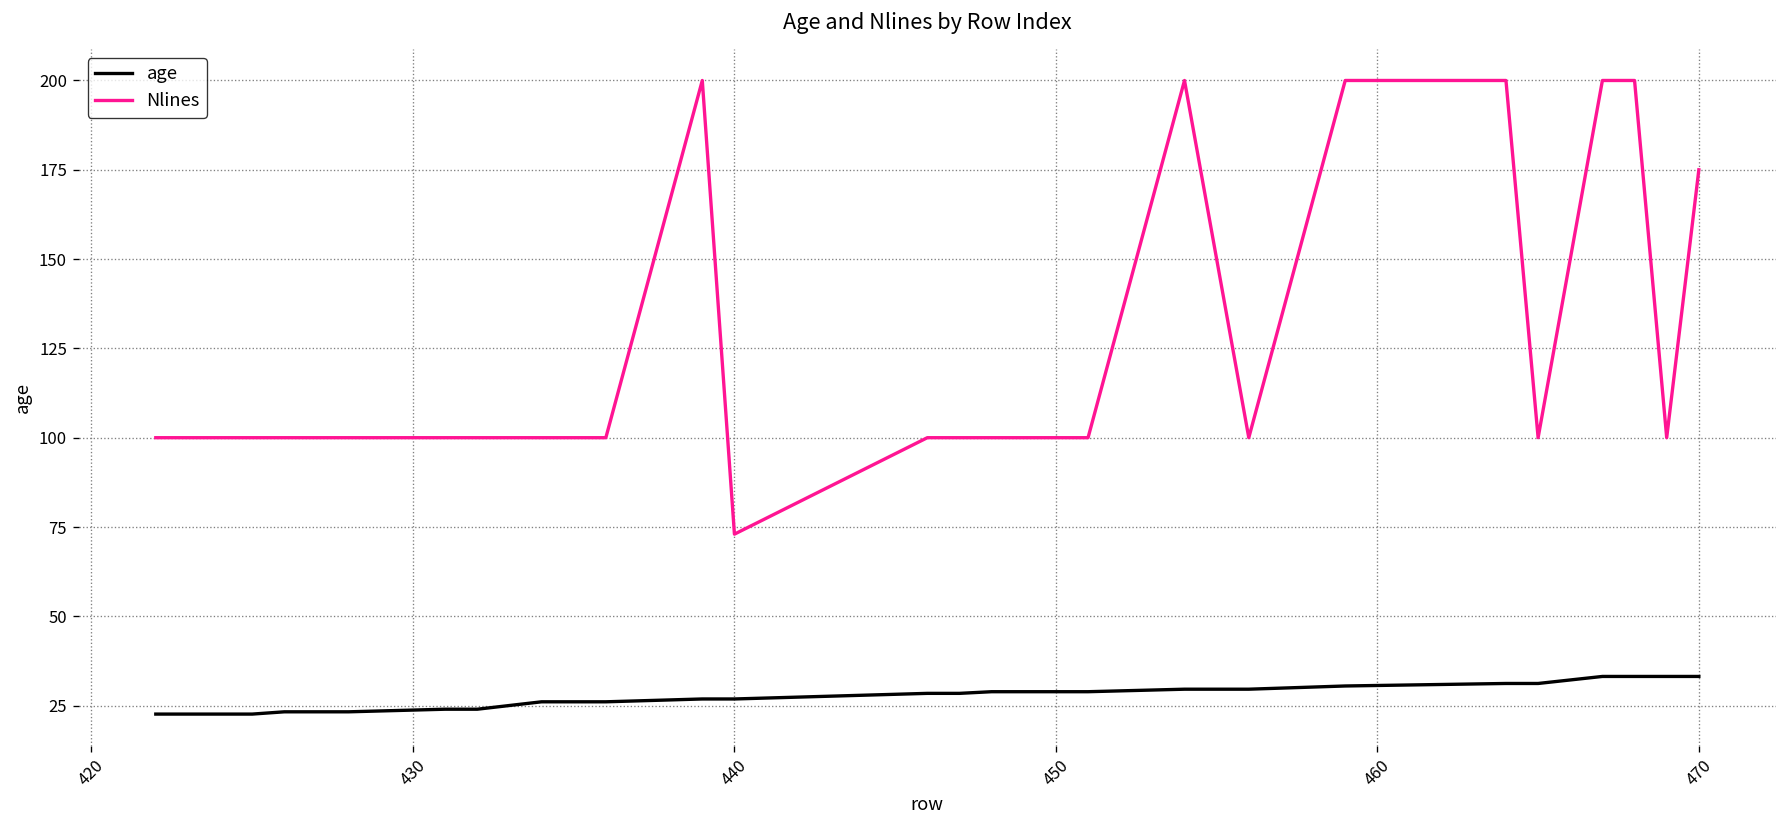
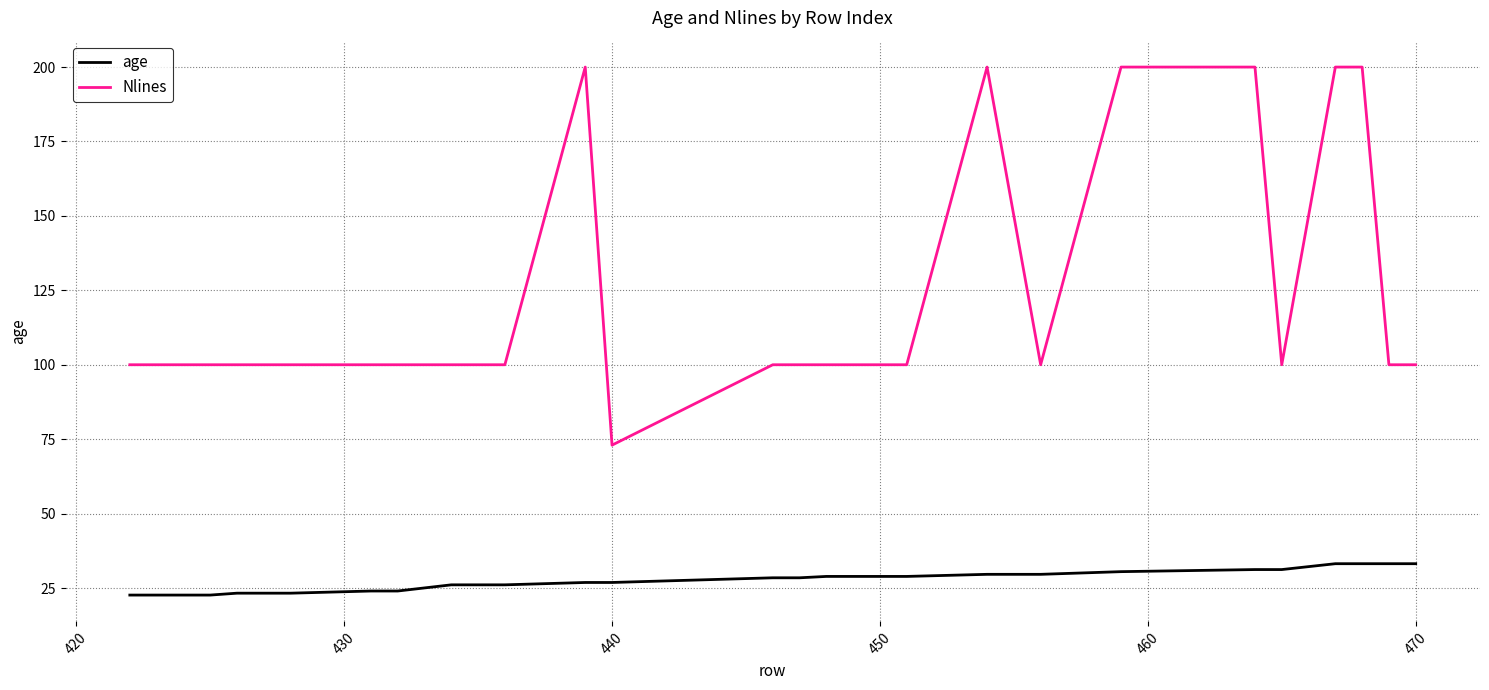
  {
    "age": {
      "440": 27,
      "470": 33
    },
    "Nlines": {
      "440": 73,
-     "470": 175
+     "470": 100
    }
  }
